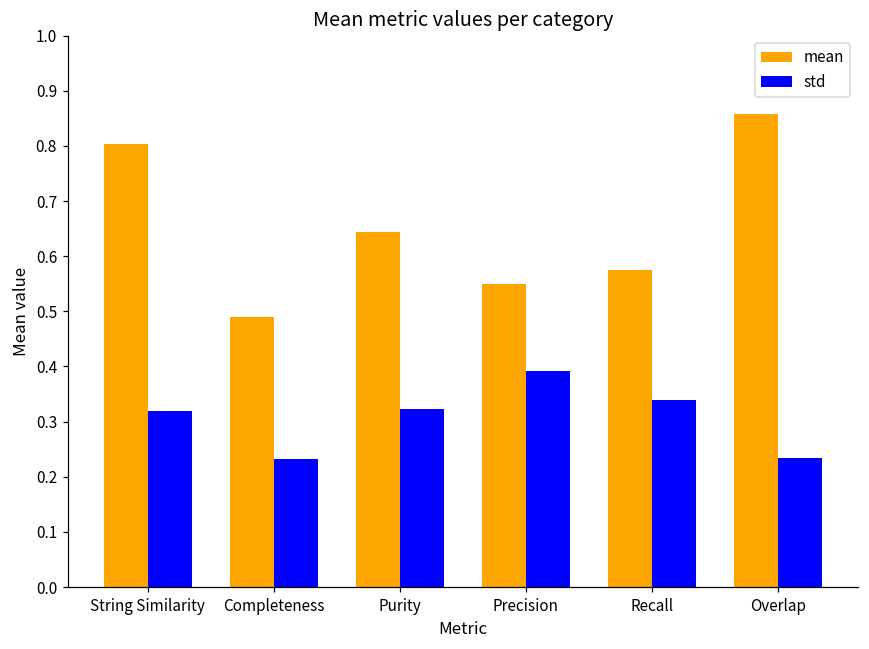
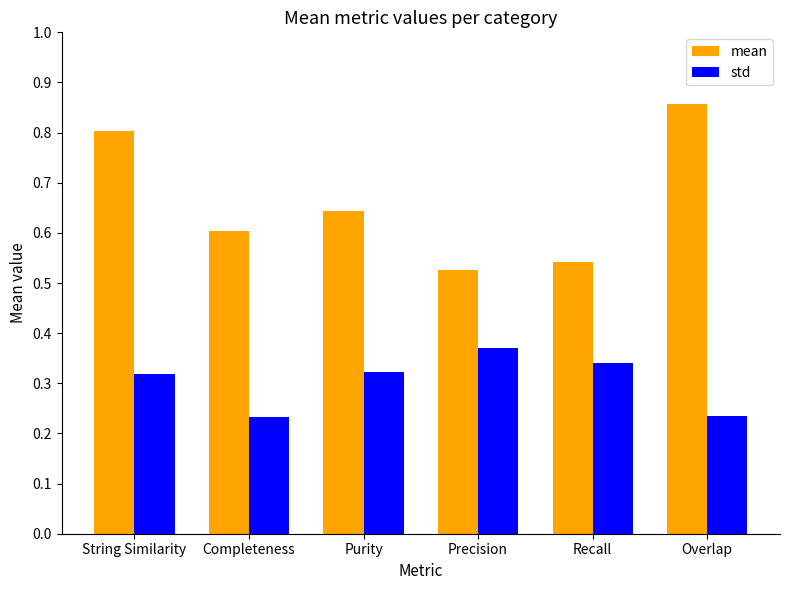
  {
    "mean": {
      "String Similarity": 0.80,
-     "Completeness": 0.49,
+     "Completeness": 0.60,
      "Purity": 0.64,
-     "Precision": 0.55,
-     "Recall": 0.58,
+     "Precision": 0.53,
+     "Recall": 0.54,
      "Overlap": 0.86
    },
    "std": {
      "String Similarity": 0.32,
      "Completeness": 0.23,
      "Purity": 0.32,
-     "Precision": 0.39,
+     "Precision": 0.37,
      "Recall": 0.34,
      "Overlap": 0.23
    }
  }
